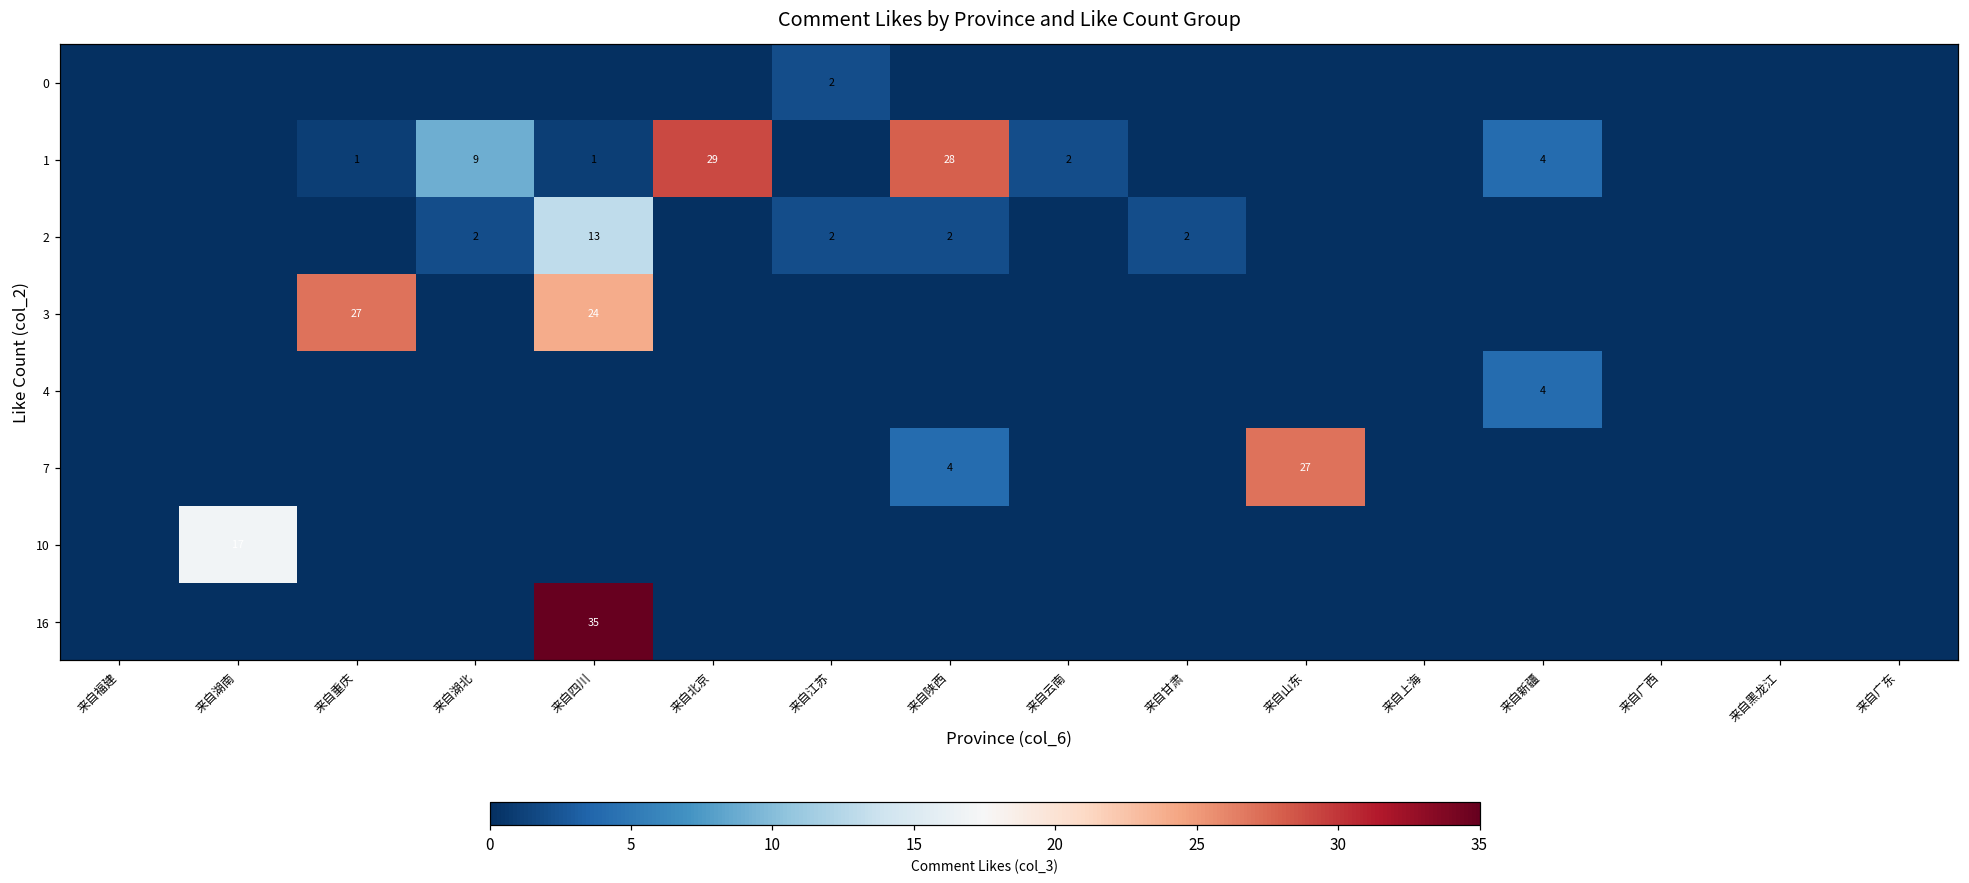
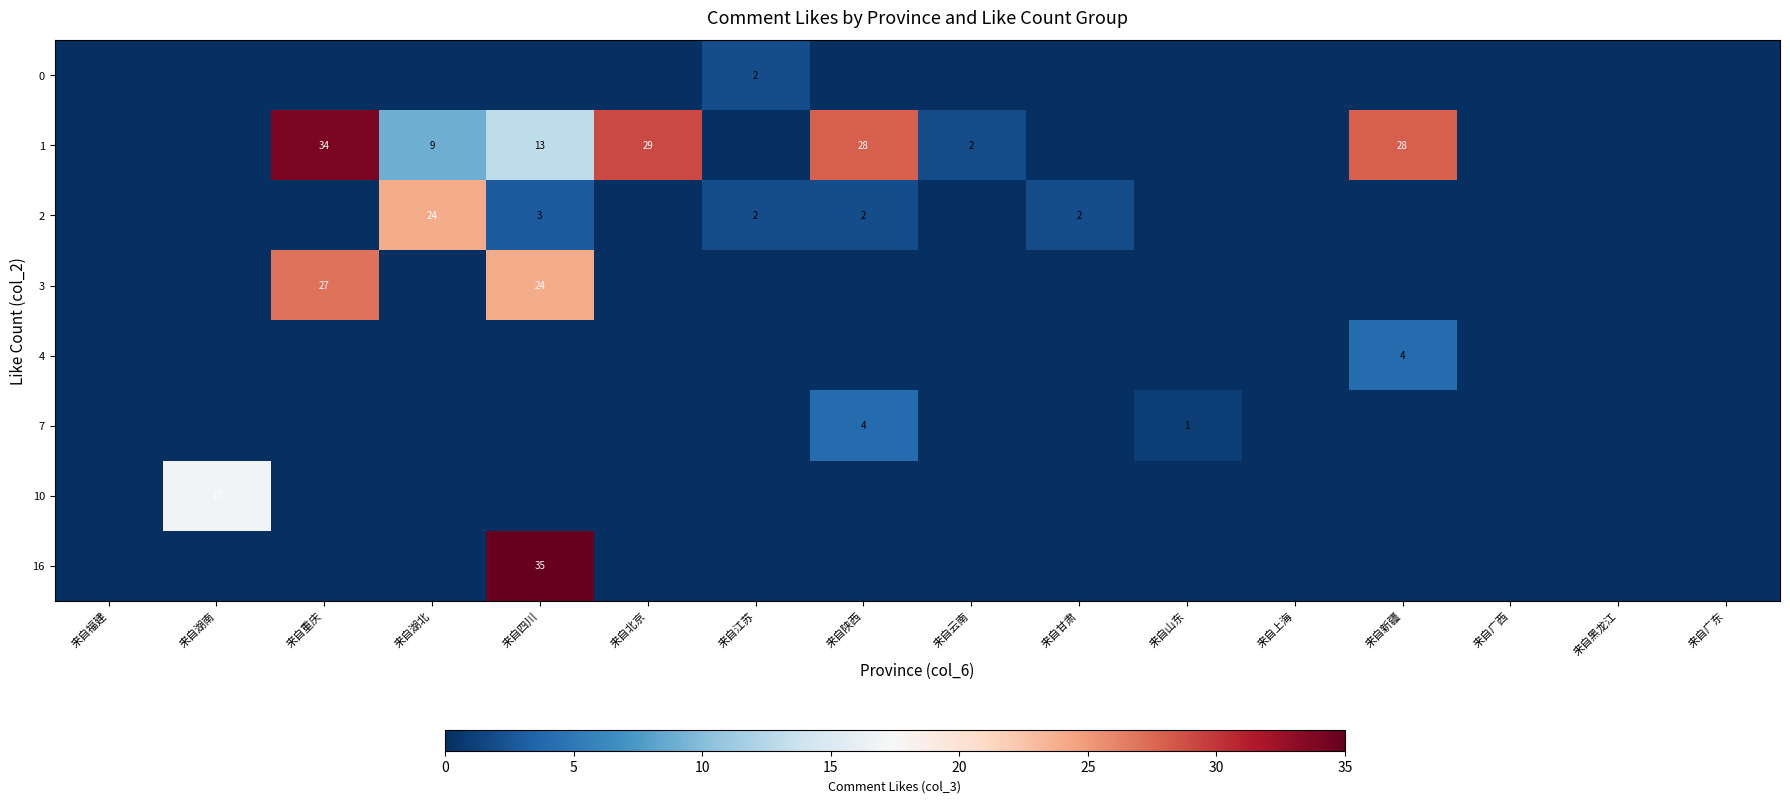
  {
    "0": {
      "来自江苏": 2
    },
    "1": {
-     "来自重庆": 1,
+     "来自重庆": 34,
      "来自湖北": 9,
-     "来自四川": 1,
+     "来自四川": 13,
      "来自北京": 29,
      "来自陕西": 28,
      "来自云南": 2,
-     "来自新疆": 4
+     "来自新疆": 28
    },
    "2": {
-     "来自湖北": 2,
-     "来自四川": 13,
+     "来自湖北": 24,
+     "来自四川": 3,
      "来自江苏": 2,
      "来自陕西": 2,
      "来自甘肃": 2
    },
    "3": {
      "来自重庆": 27,
      "来自四川": 24
    },
    "4": {
      "来自新疆": 4
    },
    "7": {
      "来自陕西": 4,
-     "来自山东": 27
+     "来自山东": 1
    },
    "16": {
      "来自四川": 35
    }
  }
